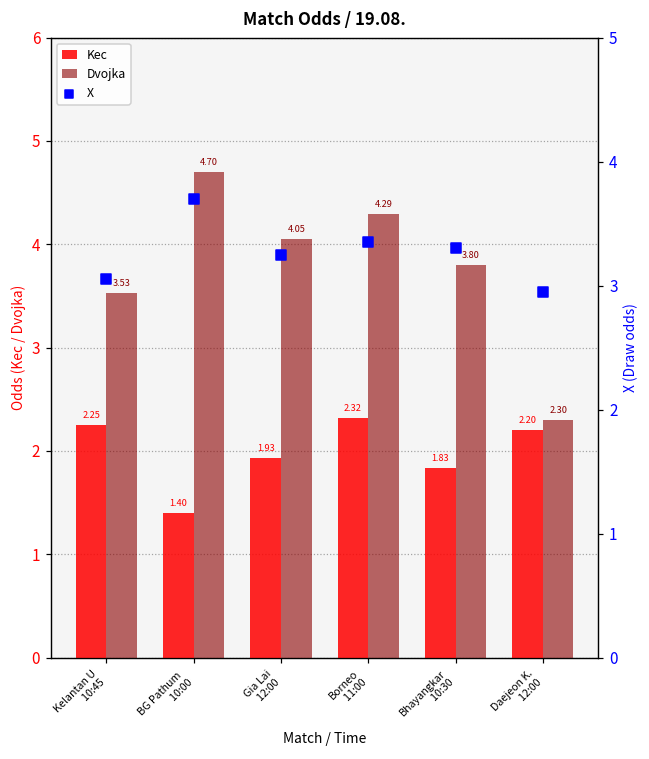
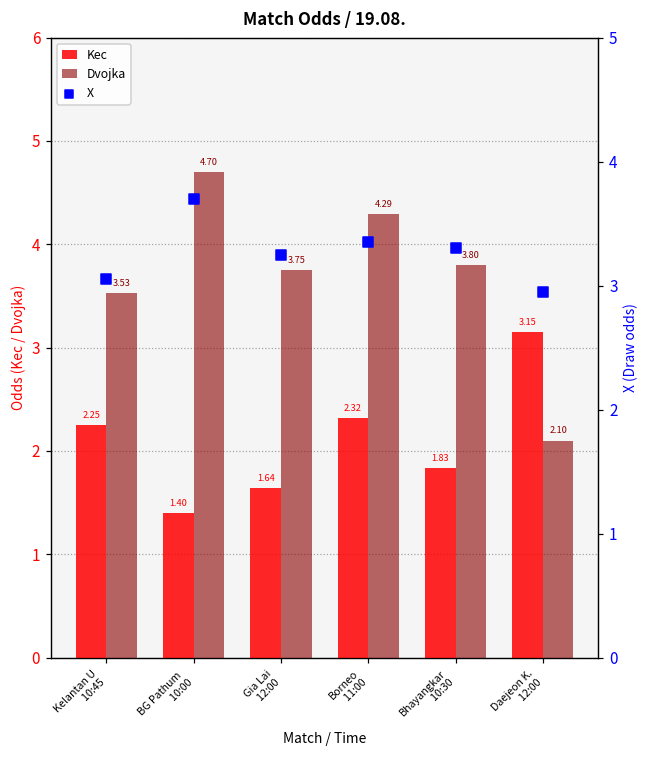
  {
    "Kec": {
      "Kelantan U 10:45": 2.25,
      "BG Pathum 10:00": 1.40,
-     "Gia Lai 12:00": 1.93,
+     "Gia Lai 12:00": 1.64,
      "Borneo 11:00": 2.32,
      "Bhayangkar 10:30": 1.83,
-     "Daejeon K. 12:00": 2.20
+     "Daejeon K. 12:00": 3.15
    },
    "Dvojka": {
      "Kelantan U 10:45": 3.53,
      "BG Pathum 10:00": 4.70,
-     "Gia Lai 12:00": 4.05,
+     "Gia Lai 12:00": 3.75,
      "Borneo 11:00": 4.29,
      "Bhayangkar 10:30": 3.80,
-     "Daejeon K. 12:00": 2.30
+     "Daejeon K. 12:00": 2.10
    }
  }
